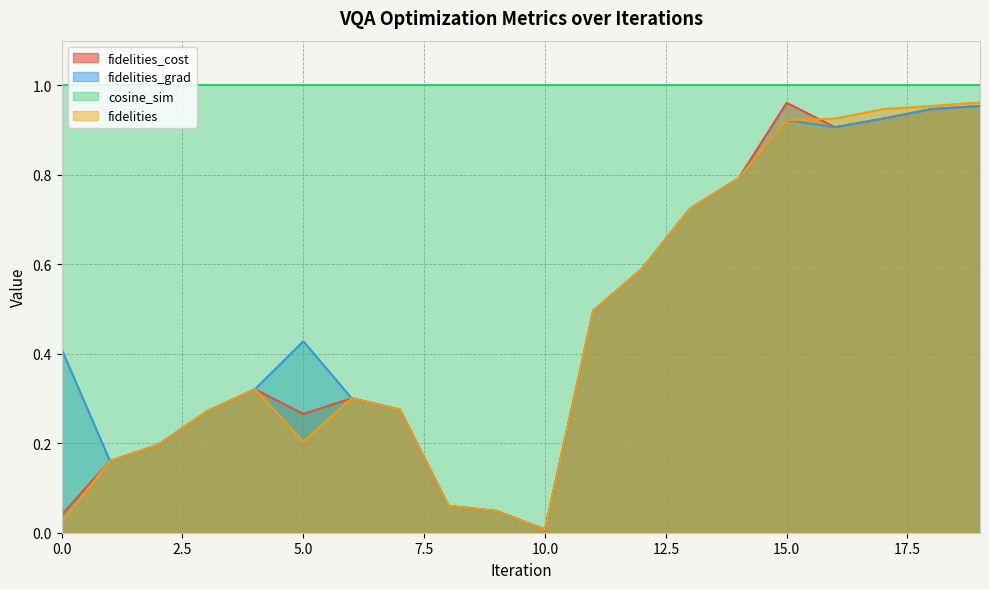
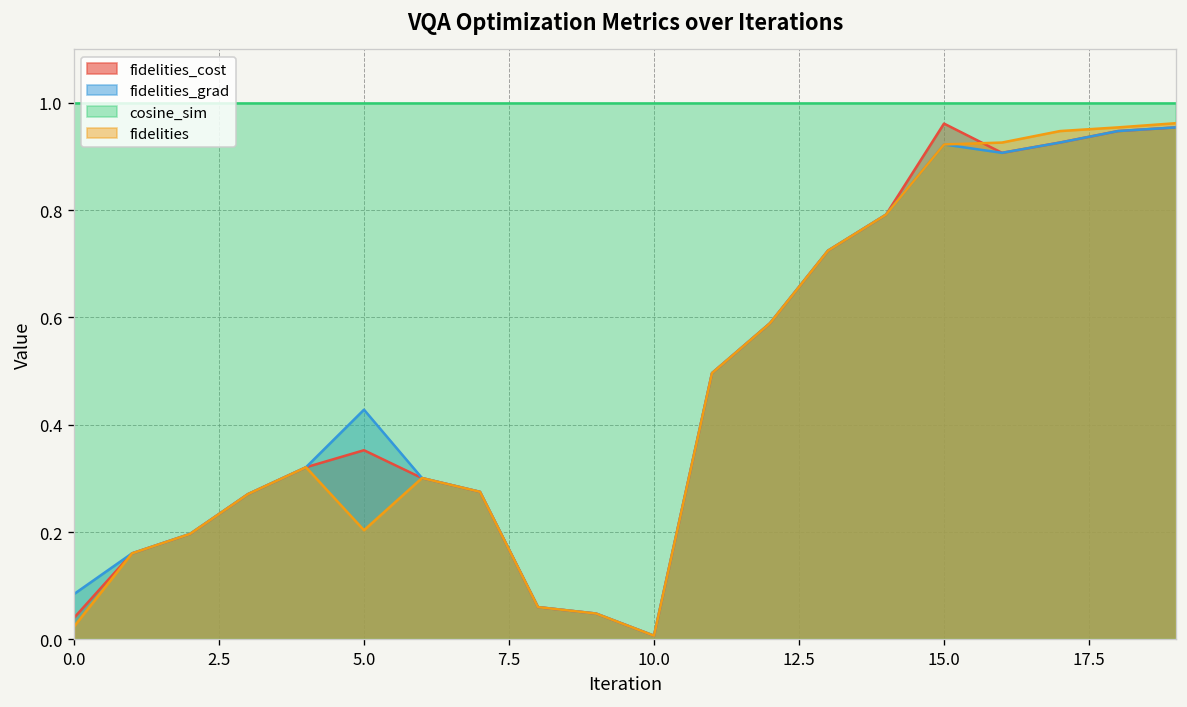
  {
    "fidelities_cost": {
      "0.0": 0.04,
-     "5.0": 0.27,
+     "5.0": 0.35,
      "15.0": 0.96
    },
    "fidelities_grad": {
-     "0.0": 0.41,
+     "0.0": 0.08,
      "5.0": 0.43
    },
    "cosine_sim": {
      "0.0": 1.00,
      "5.0": 1.00,
      "10.0": 1.00,
      "15.0": 1.00
    },
    "fidelities": {
      "0.0": 0.02,
      "5.0": 0.20
    }
  }
